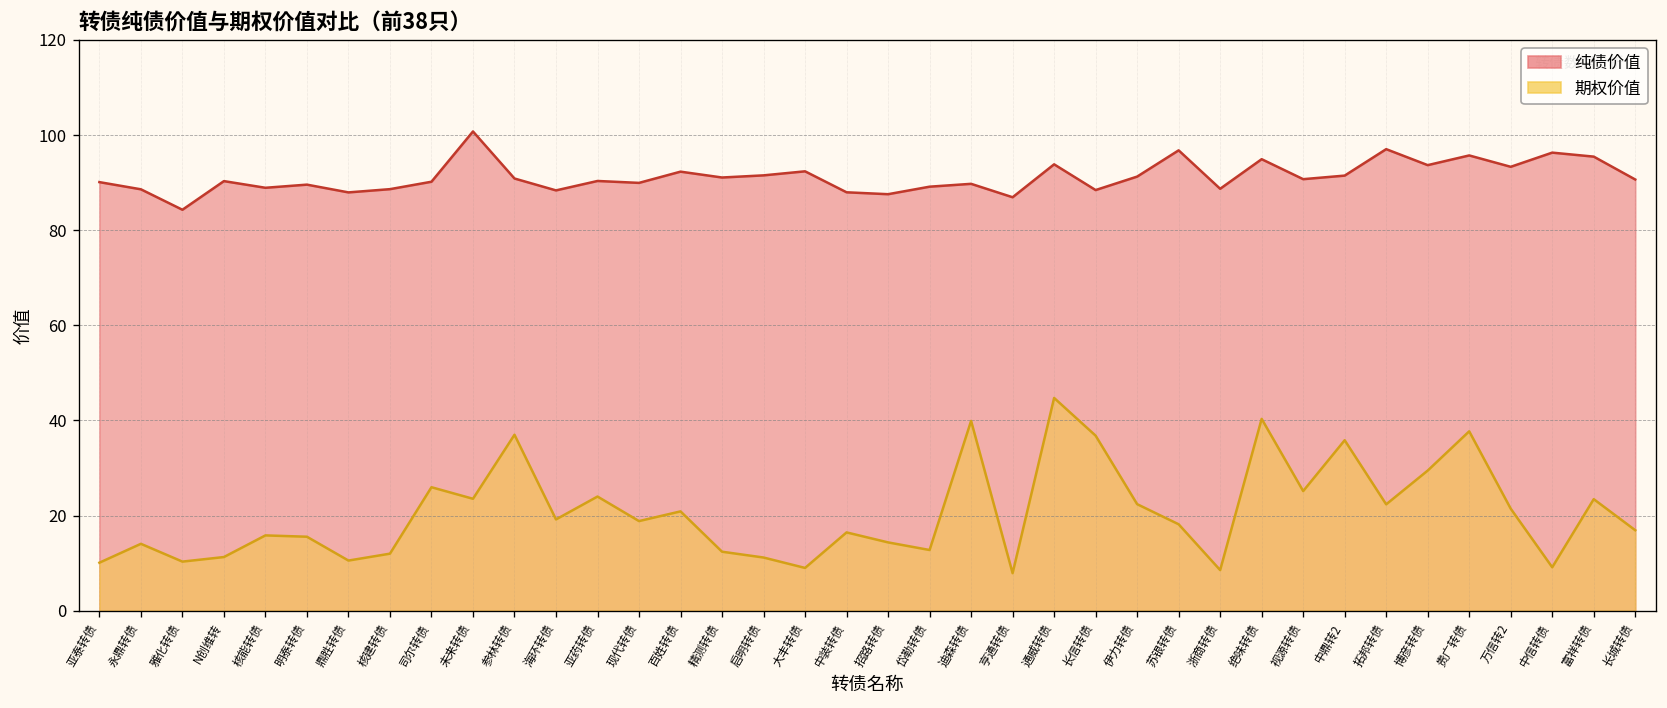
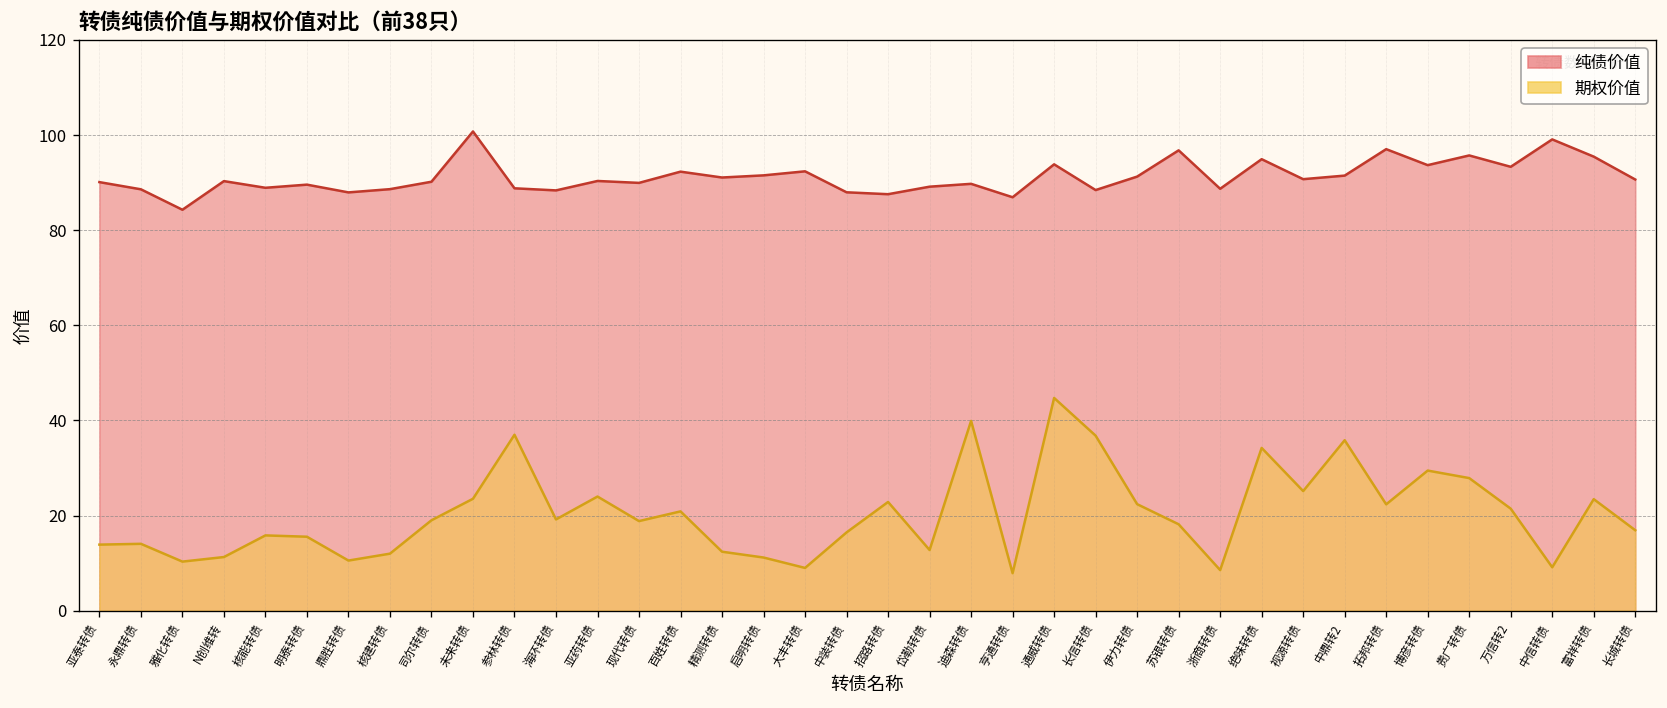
  {
    "纯债价值": {
      "亚泰转债": 90,
      "永鼎转债": 89,
      "雅化转债": 84,
      "N创维转": 90,
      "核能转债": 89,
      "明泰转债": 90,
      "鼎胜转债": 88,
      "核建转债": 89,
      "司尔转债": 90,
      "未来转债": 101,
-     "参林转债": 91,
+     "参林转债": 89,
      "海环转债": 88,
      "亚药转债": 90,
      "现代转债": 90,
      "百姓转债": 92,
      "精测转债": 91,
      "启明转债": 92,
      "大丰转债": 92,
      "中装转债": 88,
      "招路转债": 88,
      "岱勒转债": 89,
      "迪森转债": 90,
      "亨通转债": 87,
      "通威转债": 94,
      "长信转债": 88,
      "伊力转债": 91,
      "苏银转债": 97,
      "浙商转债": 89,
      "绝味转债": 95,
      "视源转债": 91,
      "中鼎转2": 91,
      "拓邦转债": 97,
      "博彦转债": 94,
      "贵广转债": 96,
      "万信转2": 93,
-     "中信转债": 96,
+     "中信转债": 99,
      "富祥转债": 95,
      "长城转债": 91
    },
    "期权价值": {
-     "亚泰转债": 10,
+     "亚泰转债": 14,
      "永鼎转债": 14,
      "雅化转债": 10,
      "N创维转": 11,
      "核能转债": 16,
      "明泰转债": 16,
      "鼎胜转债": 11,
      "核建转债": 12,
-     "司尔转债": 26,
+     "司尔转债": 19,
      "未来转债": 24,
      "参林转债": 37,
      "海环转债": 19,
      "亚药转债": 24,
      "现代转债": 19,
      "百姓转债": 21,
      "精测转债": 12,
      "启明转债": 11,
      "大丰转债": 9,
      "中装转债": 16,
-     "招路转债": 14,
+     "招路转债": 23,
      "岱勒转债": 13,
      "迪森转债": 40,
      "亨通转债": 8,
      "通威转债": 45,
      "长信转债": 37,
      "伊力转债": 22,
      "苏银转债": 18,
      "浙商转债": 9,
-     "绝味转债": 40,
+     "绝味转债": 34,
      "视源转债": 25,
      "中鼎转2": 36,
      "拓邦转债": 22,
      "博彦转债": 29,
-     "贵广转债": 38,
+     "贵广转债": 28,
      "万信转2": 21,
      "中信转债": 9,
      "富祥转债": 23,
      "长城转债": 17
    }
  }
